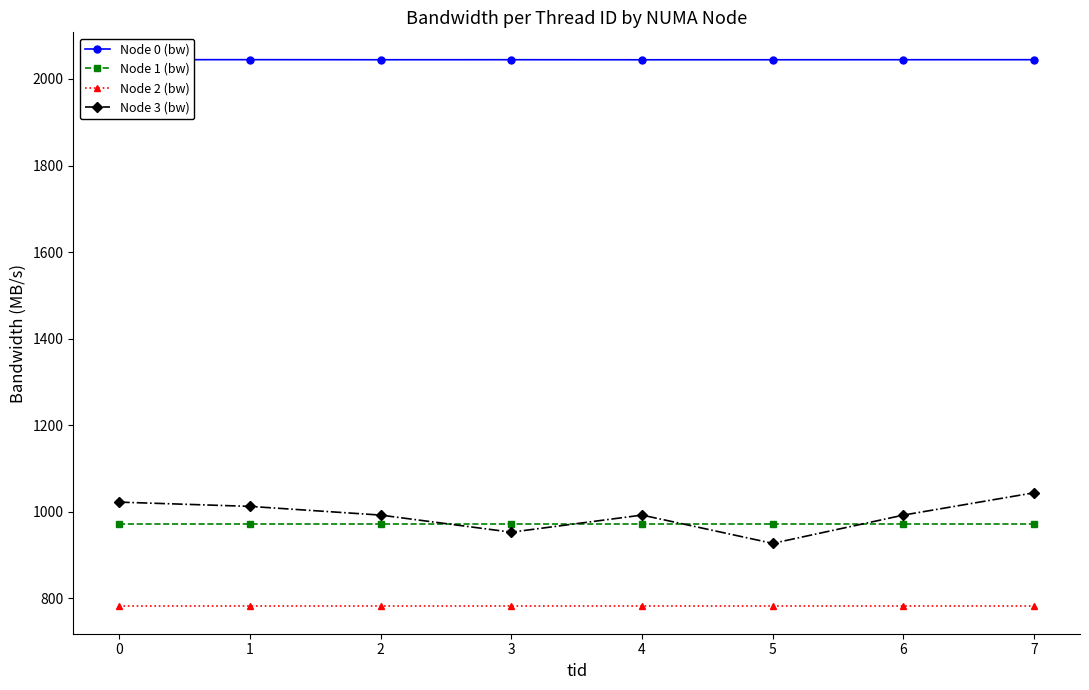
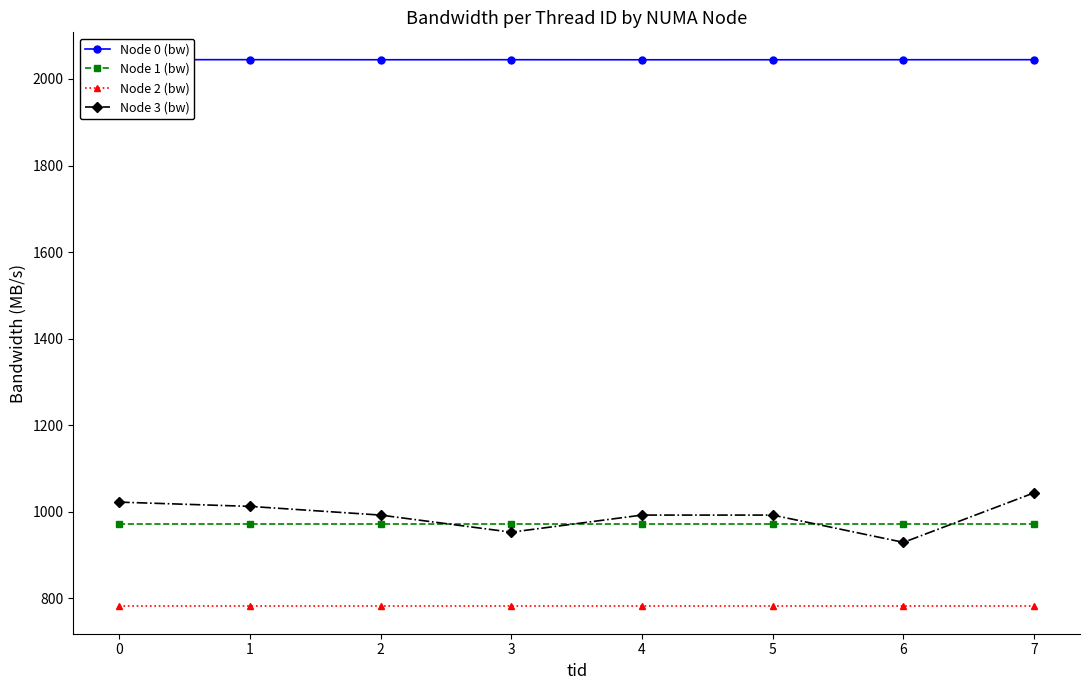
  {
    "Node 0 (bw)": {
      "1": 2040,
      "2": 2040,
      "3": 2040,
      "4": 2040,
      "5": 2040,
      "6": 2040,
      "7": 2040
    },
    "Node 1 (bw)": {
      "0": 970,
      "1": 970,
      "2": 970,
      "3": 970,
      "4": 970,
      "5": 970,
      "6": 970,
      "7": 970
    },
    "Node 2 (bw)": {
      "0": 780,
      "1": 780,
      "2": 780,
      "3": 780,
      "4": 780,
      "5": 780,
      "6": 780,
      "7": 780
    },
    "Node 3 (bw)": {
      "0": 1020,
      "1": 1010,
      "2": 990,
      "3": 950,
      "4": 990,
-     "5": 930,
-     "6": 990,
+     "5": 990,
+     "6": 930,
      "7": 1040
    }
  }
